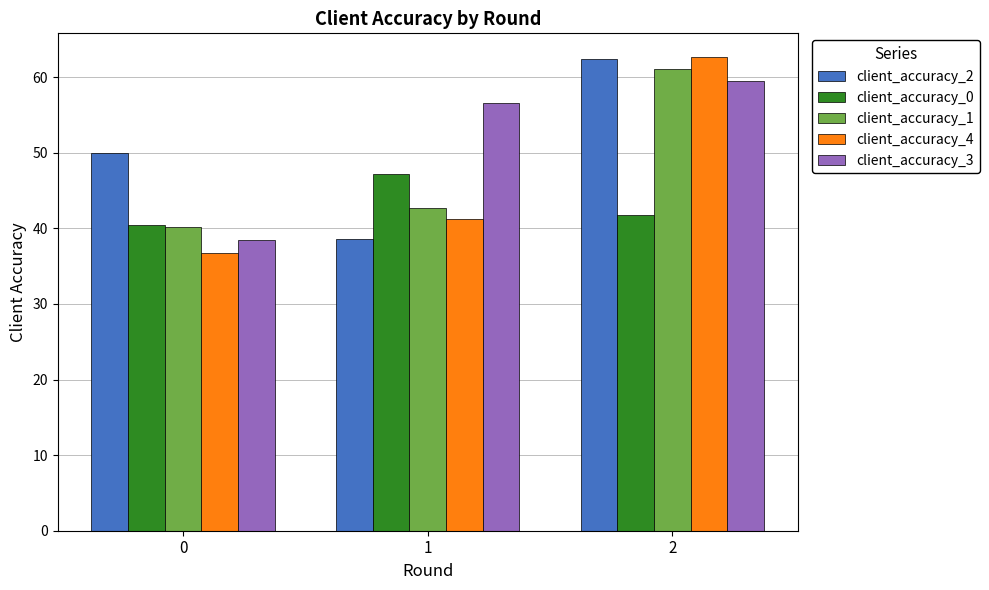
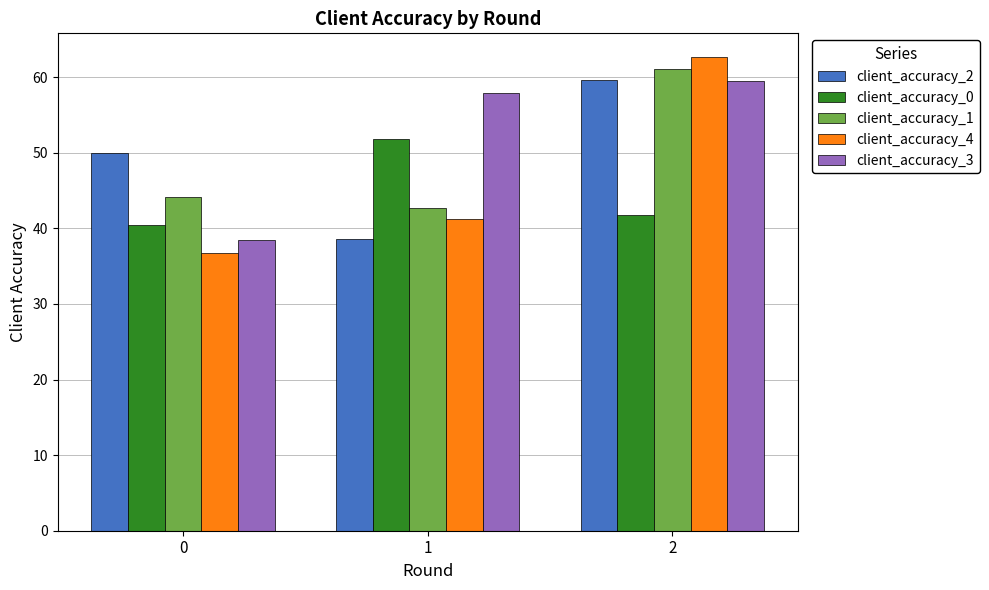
  {
    "client_accuracy_2": {
      "0": 50,
      "1": 39,
-     "2": 62
+     "2": 60
    },
    "client_accuracy_0": {
      "0": 40,
-     "1": 47,
+     "1": 52,
      "2": 42
    },
    "client_accuracy_1": {
-     "0": 40,
+     "0": 44,
      "1": 43,
      "2": 61
    },
    "client_accuracy_4": {
      "0": 37,
      "1": 41,
      "2": 63
    },
    "client_accuracy_3": {
      "0": 38,
-     "1": 57,
+     "1": 58,
      "2": 60
    }
  }
